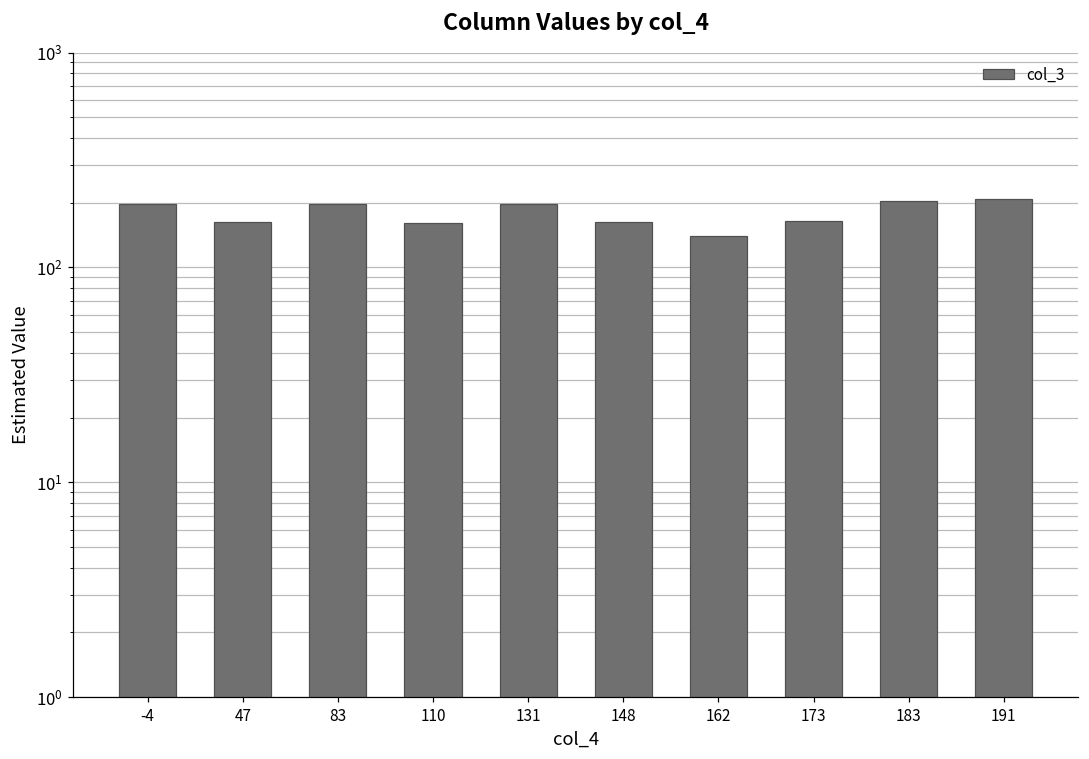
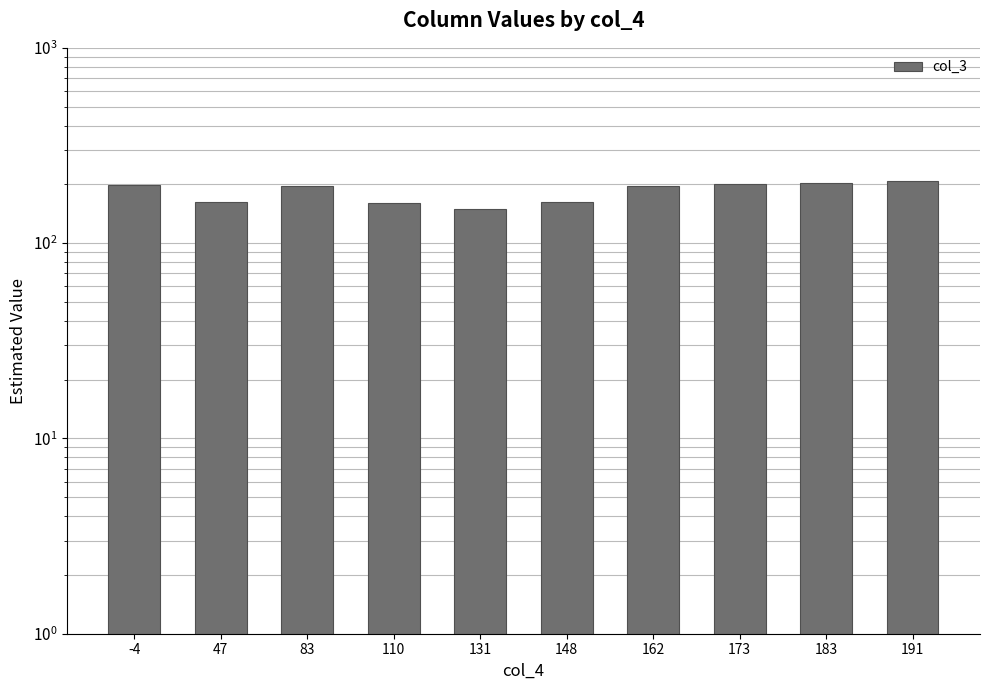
  {
    "-4": 200,
    "47": 160,
    "83": 200,
    "110": 160,
-   "131": 200,
+   "131": 150,
    "148": 160,
-   "162": 140,
-   "173": 160,
+   "162": 200,
+   "173": 200,
    "183": 200,
    "191": 210
  }
